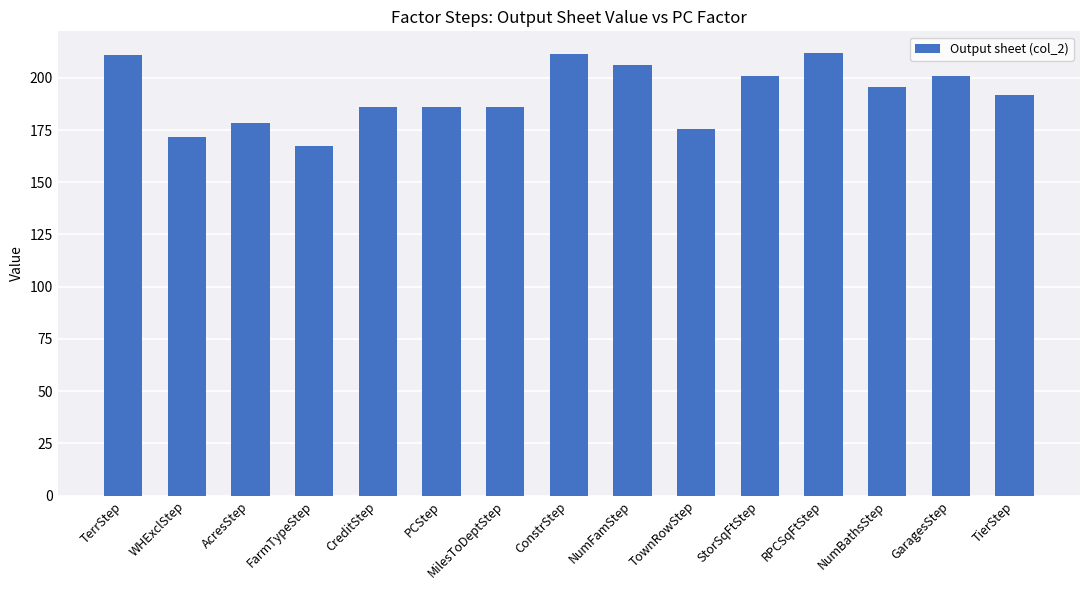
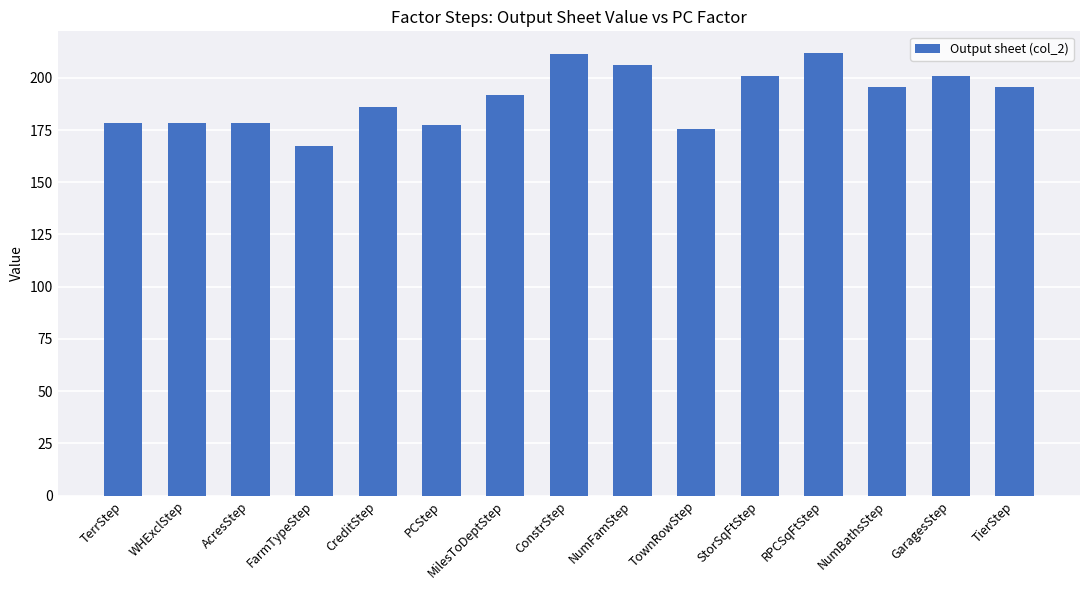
  {
-   "TerrStep": 211,
-   "WHExclStep": 172,
+   "TerrStep": 178,
+   "WHExclStep": 178,
    "AcresStep": 178,
    "FarmTypeStep": 168,
    "CreditStep": 186,
-   "PCStep": 186,
-   "MilesToDeptStep": 186,
+   "PCStep": 178,
+   "MilesToDeptStep": 192,
    "ConstrStep": 211,
    "NumFamStep": 206,
    "TownRowStep": 176,
    "StorSqFtStep": 201,
    "RPCSqFtStep": 212,
    "NumBathsStep": 196,
    "GaragesStep": 201,
-   "TierStep": 192
+   "TierStep": 196
  }
